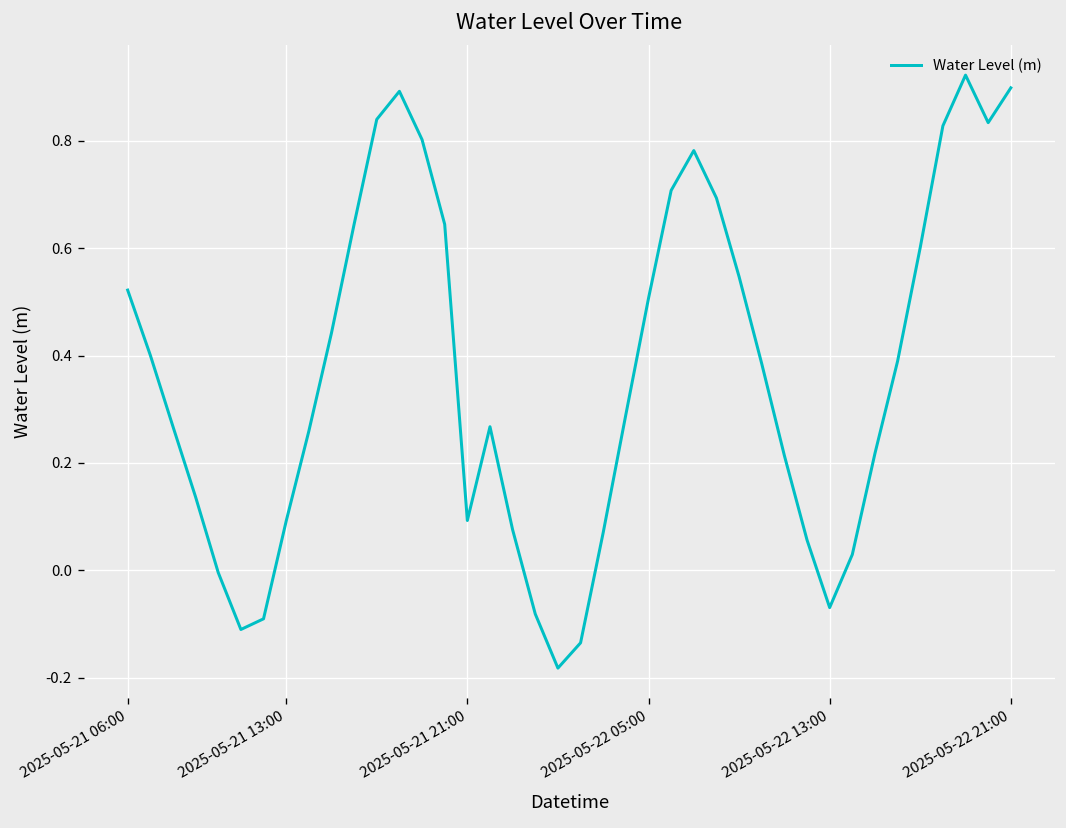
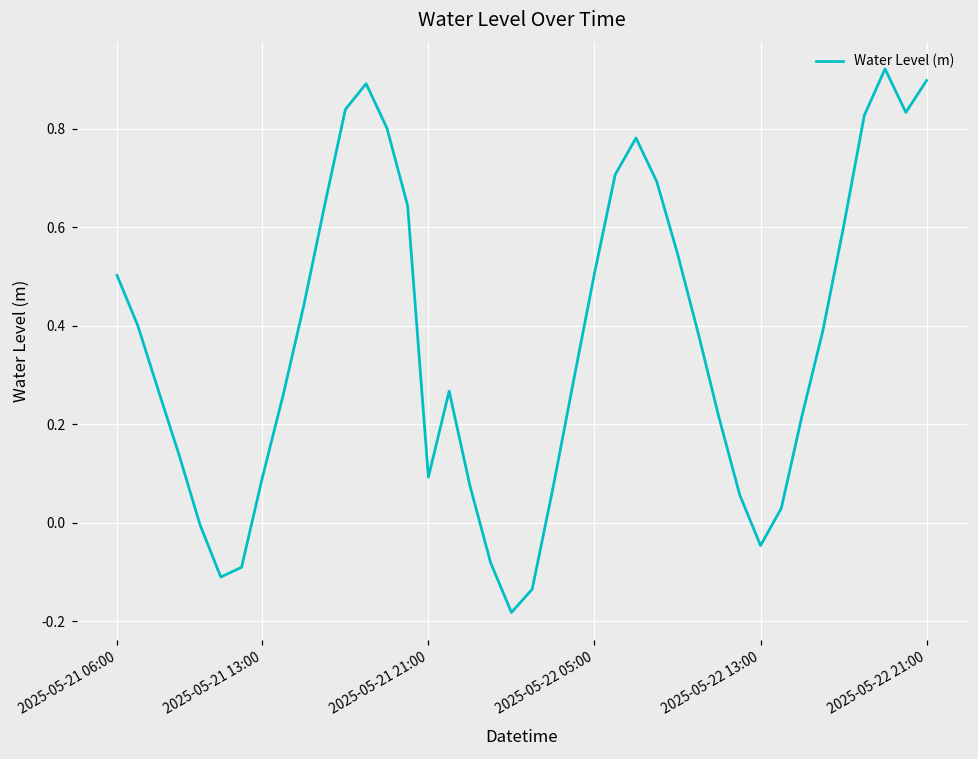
  {
-   "2025-05-21 06:00": 0.52,
+   "2025-05-21 06:00": 0.50,
    "2025-05-21 13:00": 0.09,
    "2025-05-21 21:00": 0.09,
    "2025-05-22 05:00": 0.51,
-   "2025-05-22 13:00": -0.07,
+   "2025-05-22 13:00": -0.05,
    "2025-05-22 21:00": 0.90
  }
